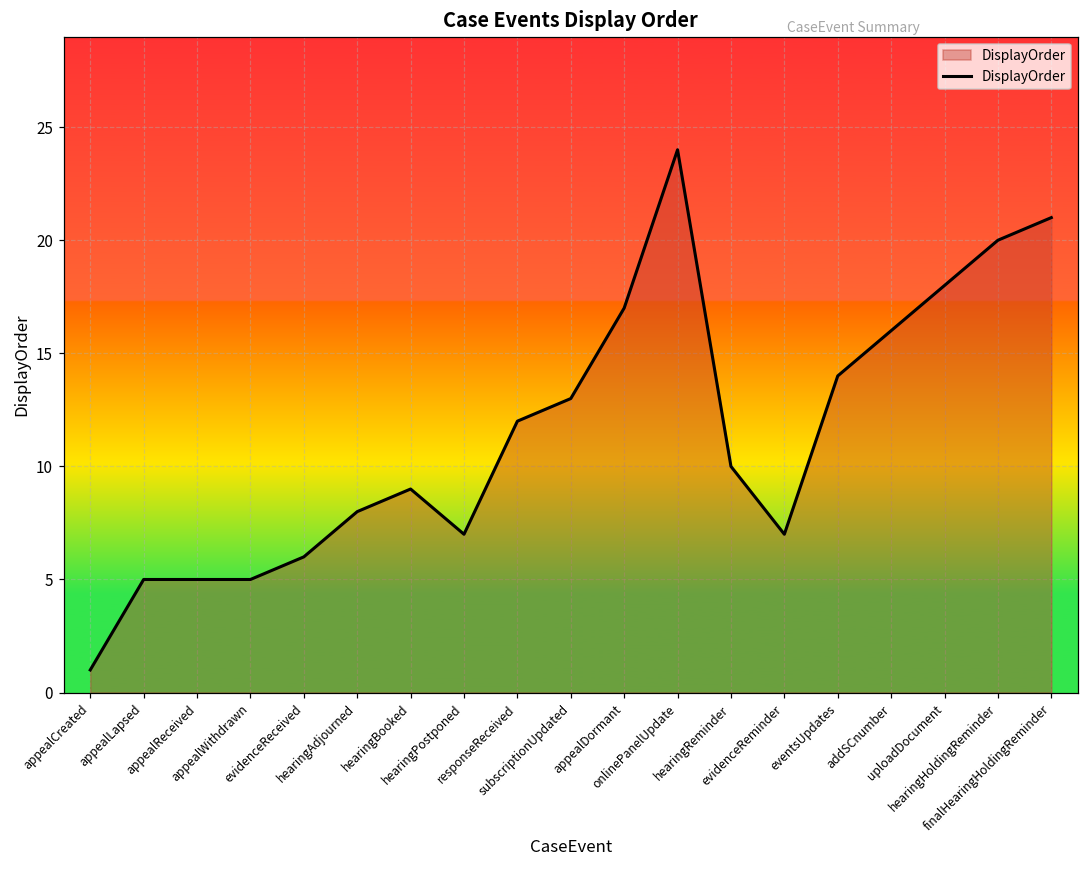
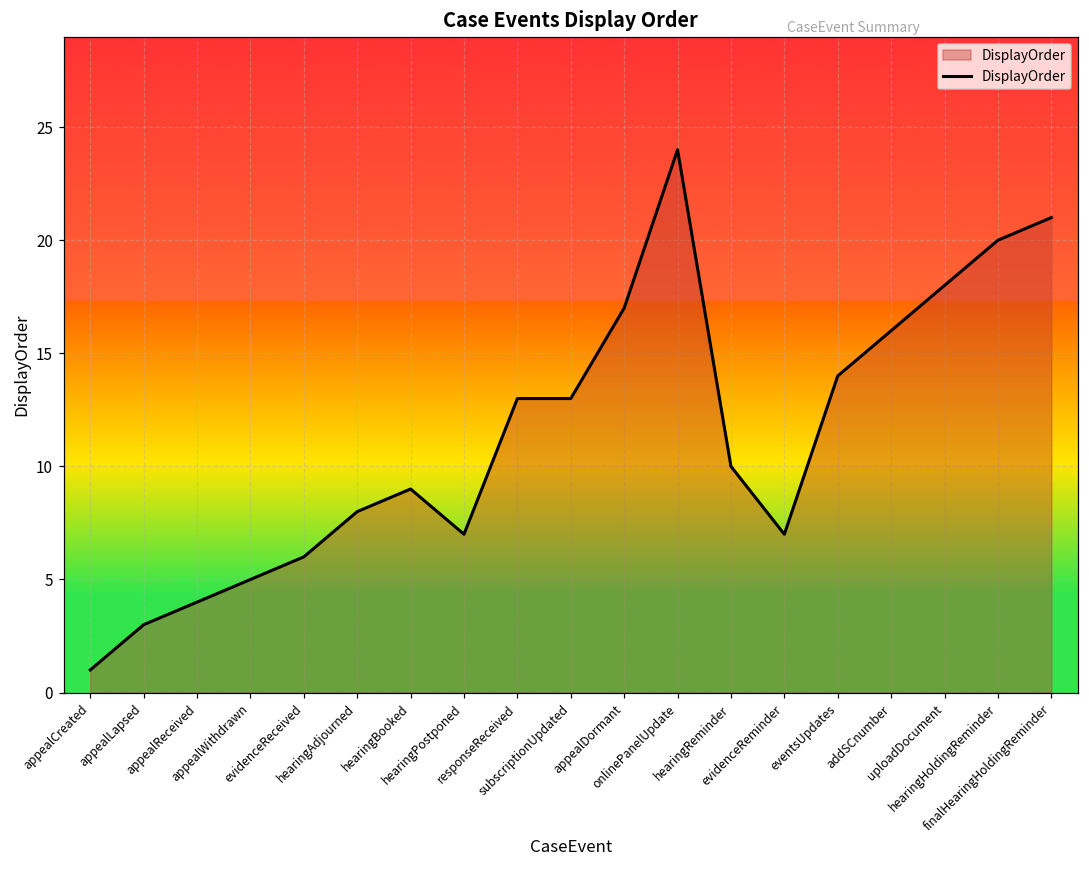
  {
    "appealCreated": 1,
-   "appealLapsed": 5,
-   "appealReceived": 5,
+   "appealLapsed": 3,
+   "appealReceived": 4,
    "appealWithdrawn": 5,
    "evidenceReceived": 6,
    "hearingAdjourned": 8,
    "hearingBooked": 9,
    "hearingPostponed": 7,
-   "responseReceived": 12,
+   "responseReceived": 13,
    "subscriptionUpdated": 13,
    "appealDormant": 17,
    "onlinePanelUpdate": 24,
    "hearingReminder": 10,
    "evidenceReminder": 7,
    "eventsUpdates": 14,
    "addSCnumber": 16,
    "uploadDocument": 18,
    "hearingHoldingReminder": 20,
    "finalHearingHoldingReminder": 21
  }
